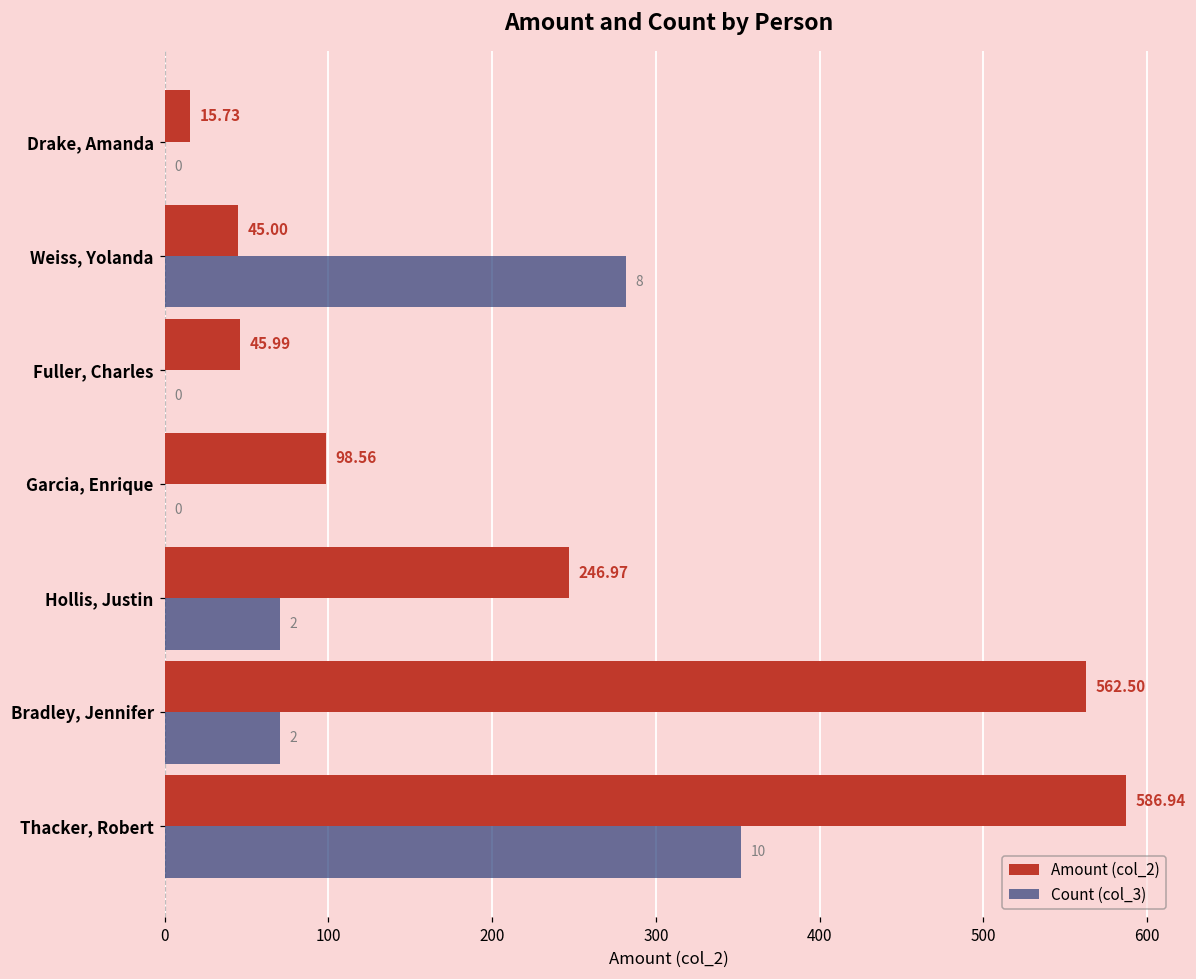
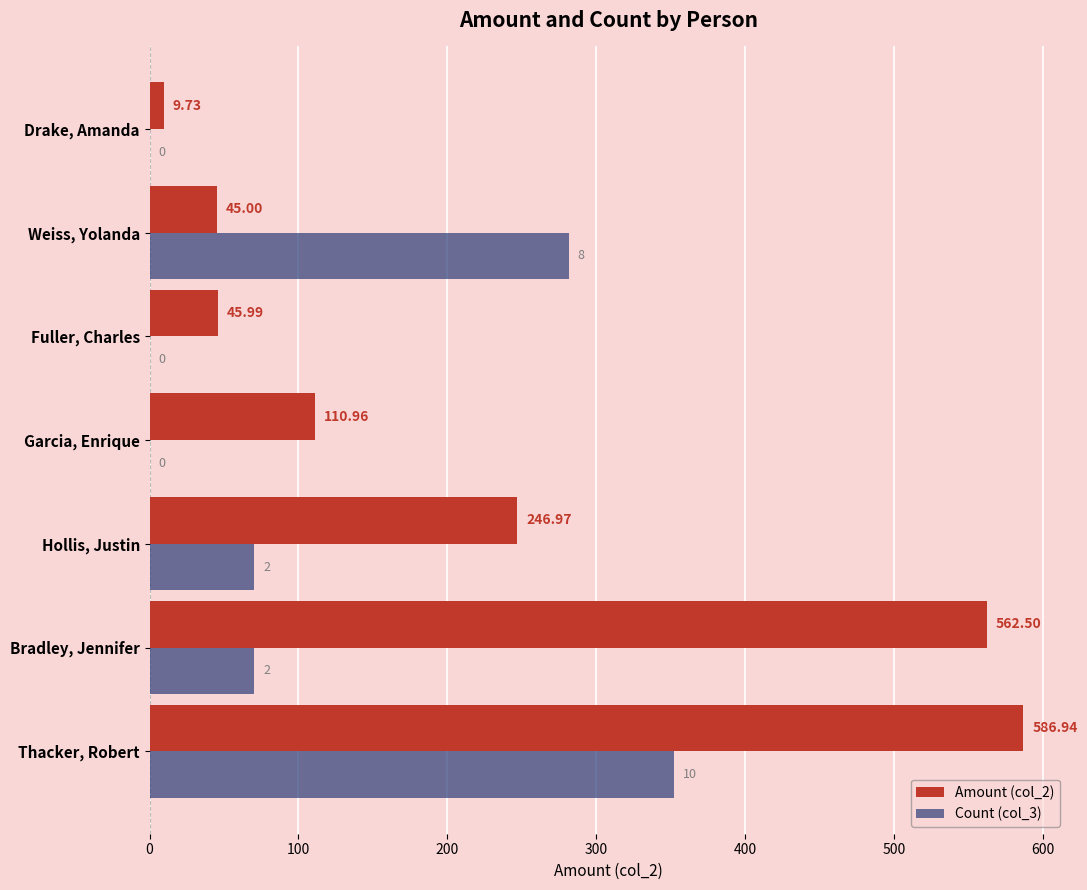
  {
    "Amount (col_2)": {
-     "Drake, Amanda": 15.73,
+     "Drake, Amanda": 9.73,
      "Weiss, Yolanda": 45.00,
      "Fuller, Charles": 45.99,
-     "Garcia, Enrique": 98.56,
+     "Garcia, Enrique": 110.96,
      "Hollis, Justin": 246.97,
      "Bradley, Jennifer": 562.50,
      "Thacker, Robert": 586.94
    },
    "Count (col_3)": {
      "Drake, Amanda": 0,
      "Fuller, Charles": 0,
      "Garcia, Enrique": 0
    }
  }
